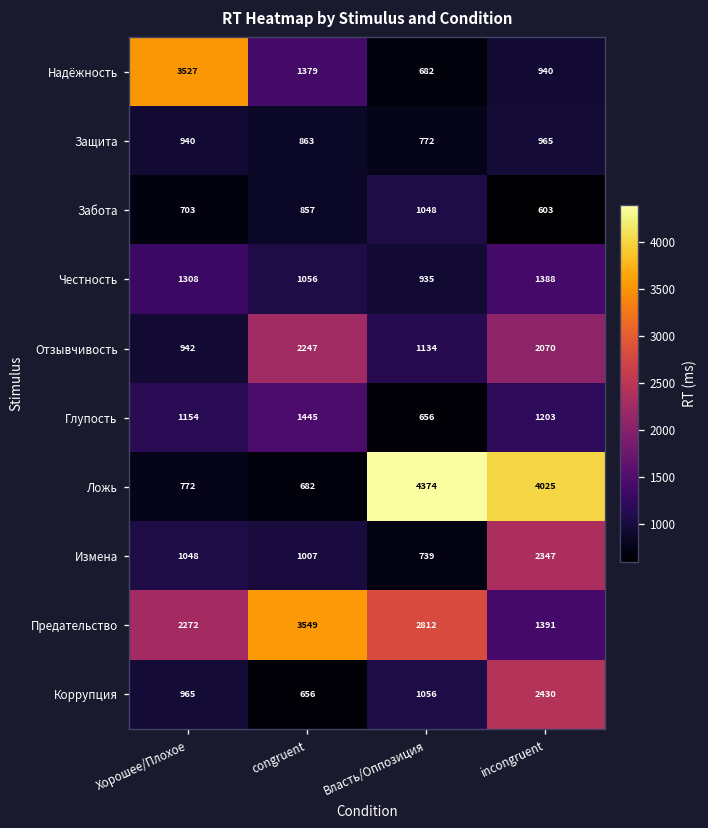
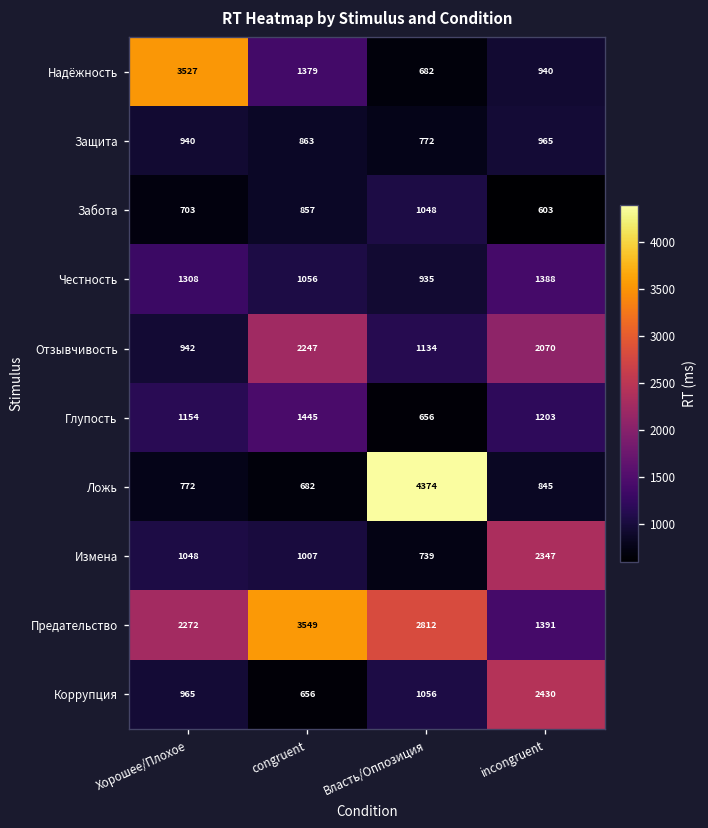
  {
    "Надёжность": {
      "Хорошее/Плохое": 3527,
      "congruent": 1379,
      "Власть/Оппозиция": 682,
      "incongruent": 940
    },
    "Защита": {
      "Хорошее/Плохое": 940,
      "congruent": 863,
      "Власть/Оппозиция": 772,
      "incongruent": 965
    },
    "Забота": {
      "Хорошее/Плохое": 703,
      "congruent": 857,
      "Власть/Оппозиция": 1048,
      "incongruent": 603
    },
    "Честность": {
      "Хорошее/Плохое": 1308,
      "congruent": 1056,
      "Власть/Оппозиция": 935,
      "incongruent": 1388
    },
    "Отзывчивость": {
      "Хорошее/Плохое": 942,
      "congruent": 2247,
      "Власть/Оппозиция": 1134,
      "incongruent": 2070
    },
    "Глупость": {
      "Хорошее/Плохое": 1154,
      "congruent": 1445,
      "Власть/Оппозиция": 656,
      "incongruent": 1203
    },
    "Ложь": {
      "Хорошее/Плохое": 772,
      "congruent": 682,
      "Власть/Оппозиция": 4374,
-     "incongruent": 4025
+     "incongruent": 845
    },
    "Измена": {
      "Хорошее/Плохое": 1048,
      "congruent": 1007,
      "Власть/Оппозиция": 739,
      "incongruent": 2347
    },
    "Предательство": {
      "Хорошее/Плохое": 2272,
      "congruent": 3549,
      "Власть/Оппозиция": 2812,
      "incongruent": 1391
    },
    "Коррупция": {
      "Хорошее/Плохое": 965,
      "congruent": 656,
      "Власть/Оппозиция": 1056,
      "incongruent": 2430
    }
  }
